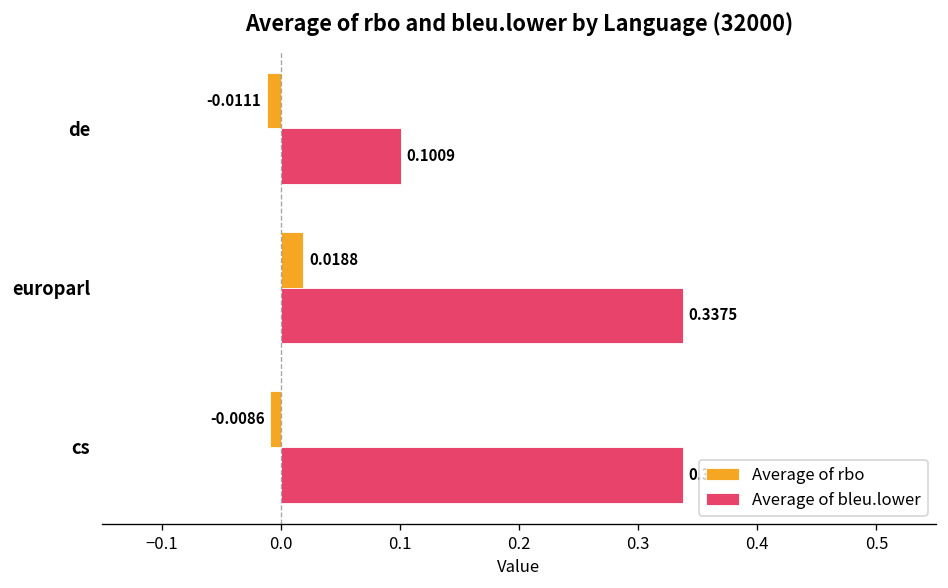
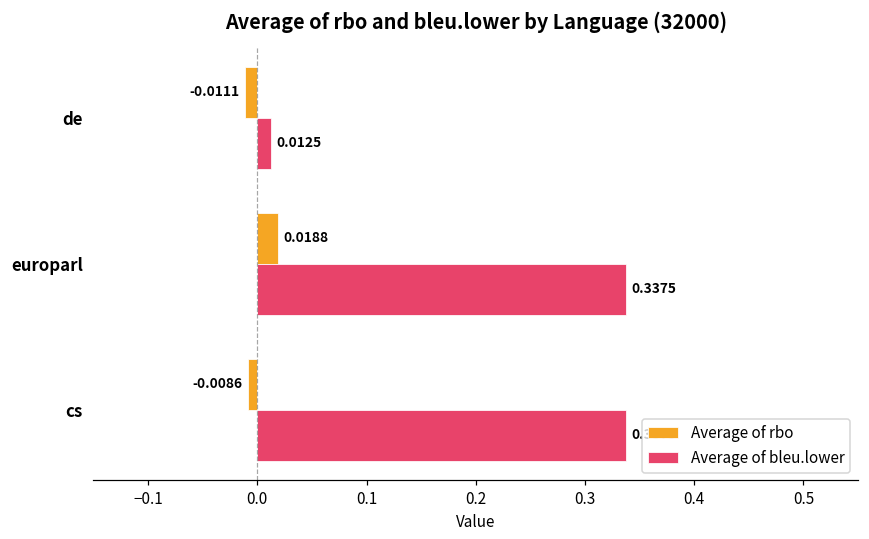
  {
    "Average of rbo": {
      "de": -0.0111,
      "europarl": 0.0188,
      "cs": -0.0086
    },
    "Average of bleu.lower": {
-     "de": 0.1009,
+     "de": 0.0125,
      "europarl": 0.3375
    }
  }
